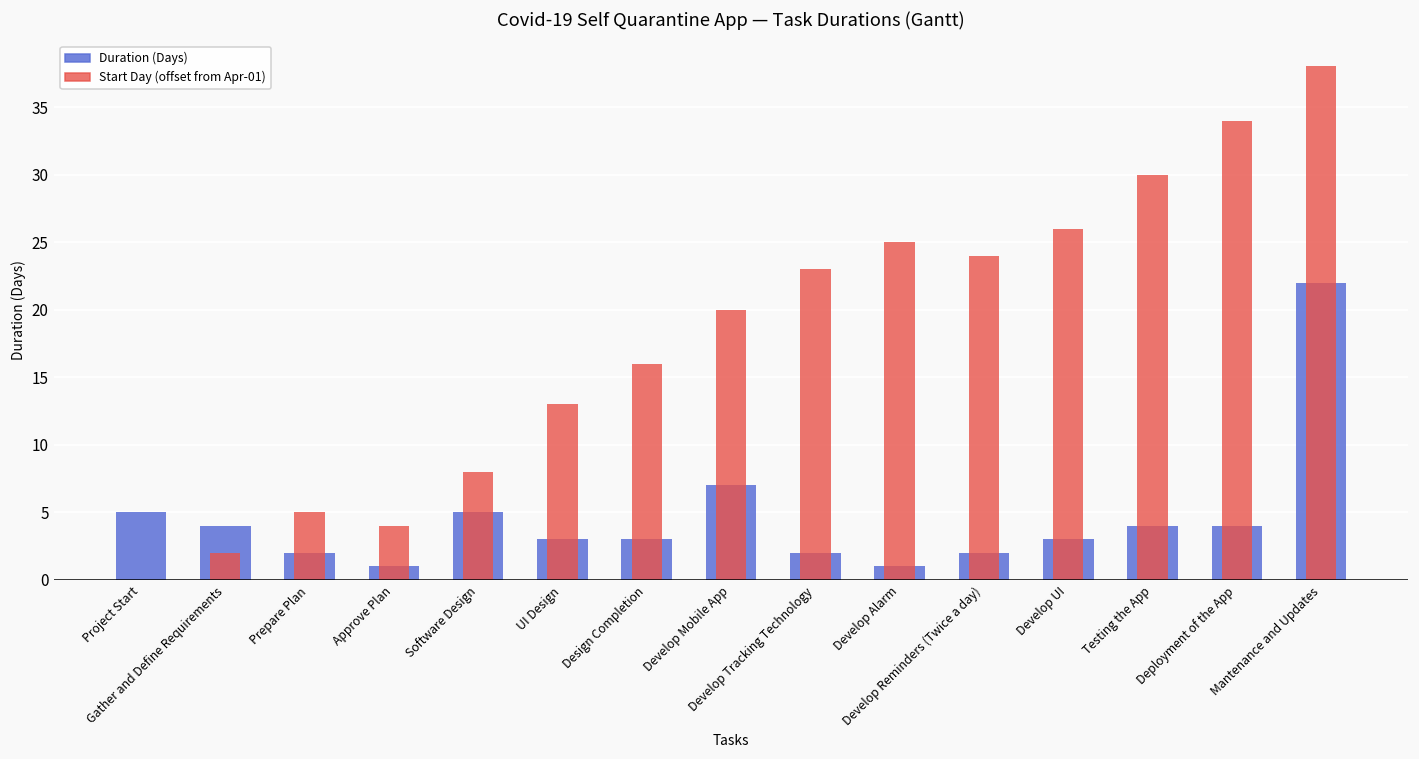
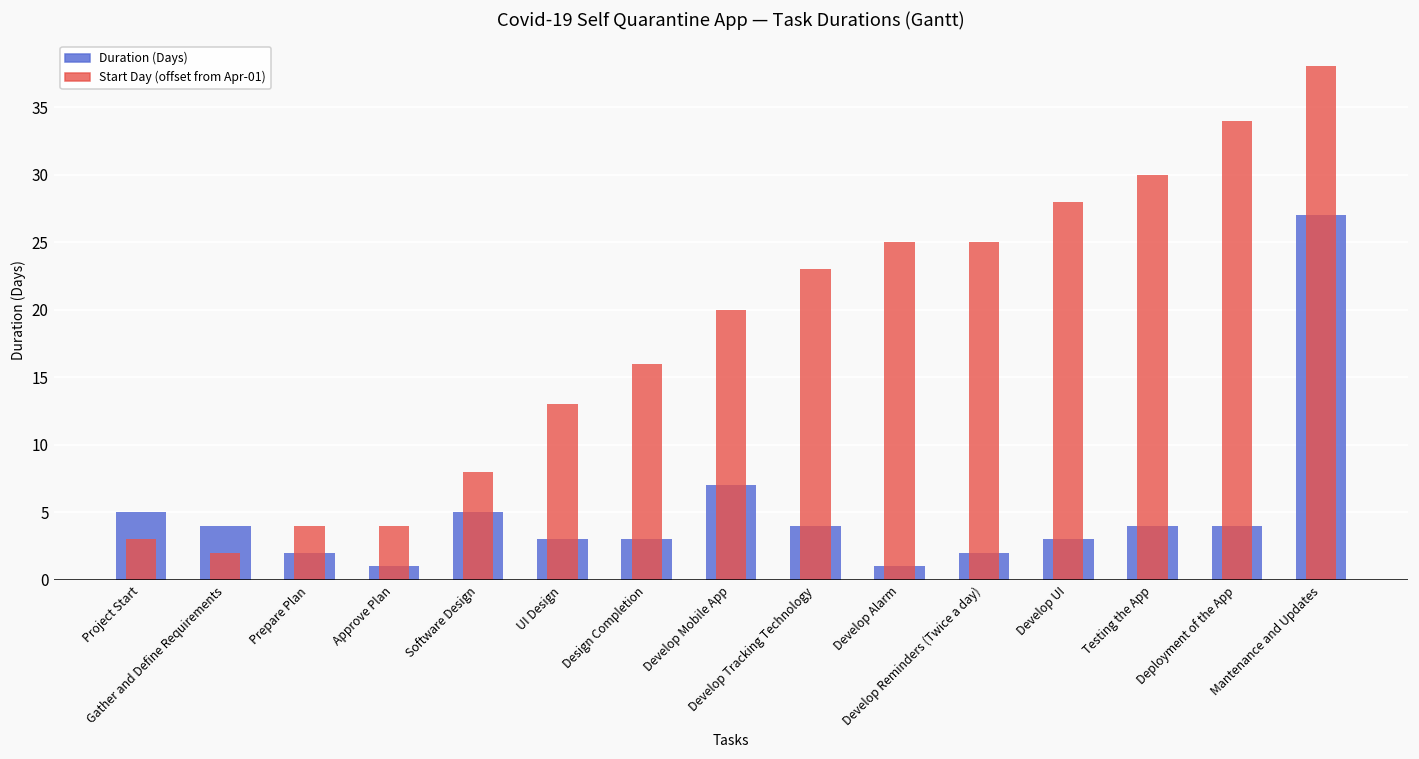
  {
    "Duration (Days)": {
      "Project Start": 5,
      "Gather and Define Requirements": 4,
-     "Develop Tracking Technology": 2,
-     "Mantenance and Updates": 22
+     "Develop Tracking Technology": 4,
+     "Mantenance and Updates": 27
    },
    "Start Day (offset from Apr-01)": {
-     "Project Start": 0,
-     "Prepare Plan": 5,
+     "Project Start": 3,
+     "Prepare Plan": 4,
      "Approve Plan": 4,
      "Software Design": 8,
      "UI Design": 13,
      "Design Completion": 16,
      "Develop Mobile App": 20,
      "Develop Tracking Technology": 23,
      "Develop Alarm": 25,
-     "Develop Reminders (Twice a day)": 24,
-     "Develop UI": 26,
+     "Develop Reminders (Twice a day)": 25,
+     "Develop UI": 28,
      "Testing the App": 30,
      "Deployment of the App": 34,
      "Mantenance and Updates": 38
    }
  }
